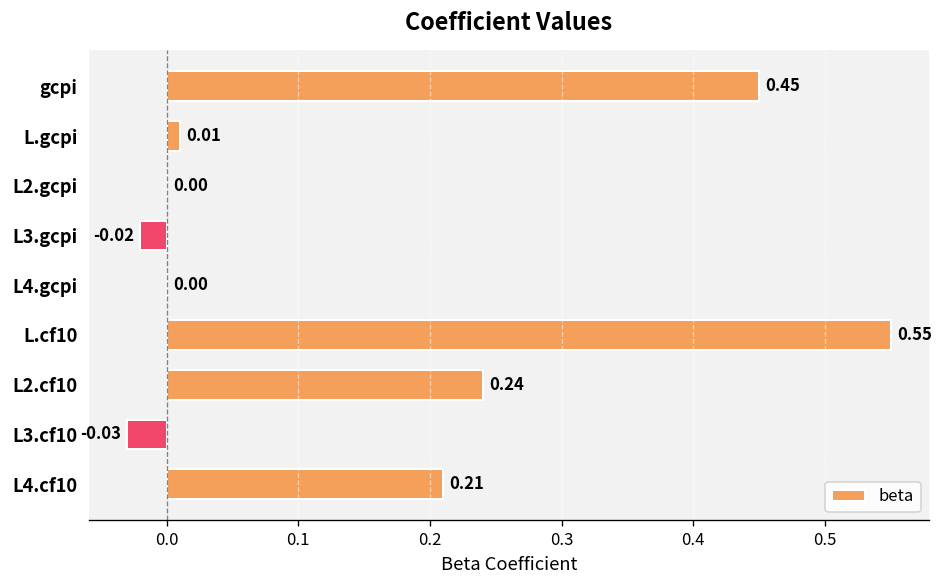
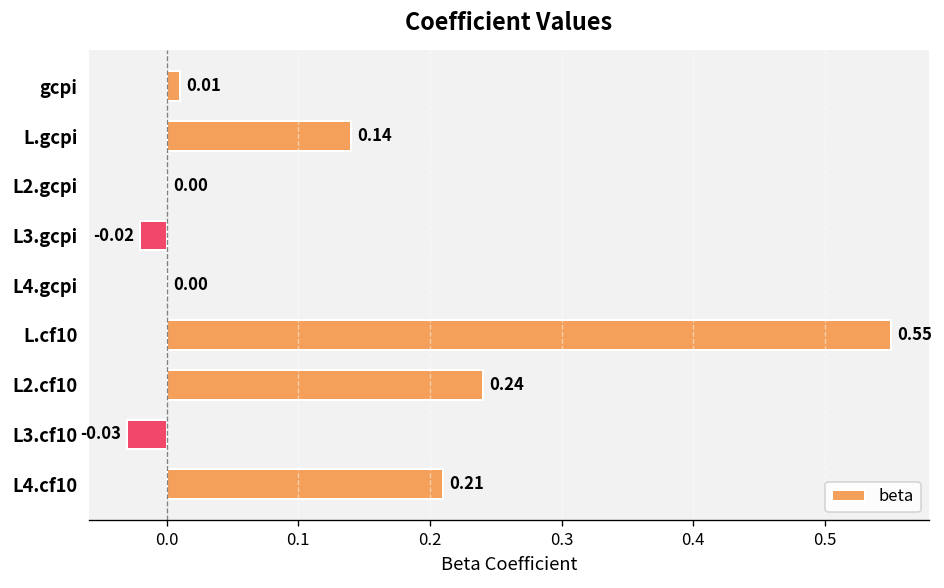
  {
-   "gcpi": 0.45,
-   "L.gcpi": 0.01,
+   "gcpi": 0.01,
+   "L.gcpi": 0.14,
    "L2.gcpi": 0.00,
    "L3.gcpi": -0.02,
    "L4.gcpi": 0.00,
    "L.cf10": 0.55,
    "L2.cf10": 0.24,
    "L3.cf10": -0.03,
    "L4.cf10": 0.21
  }
